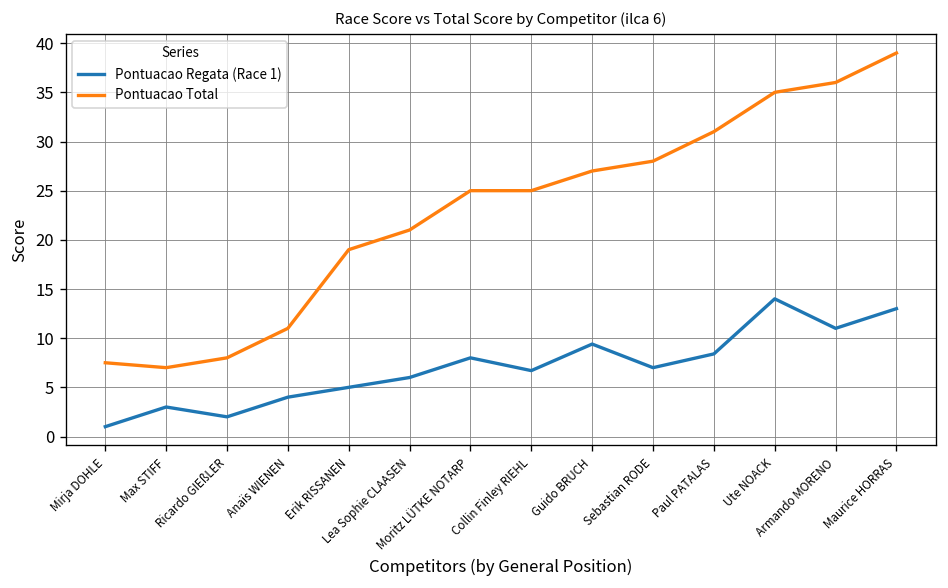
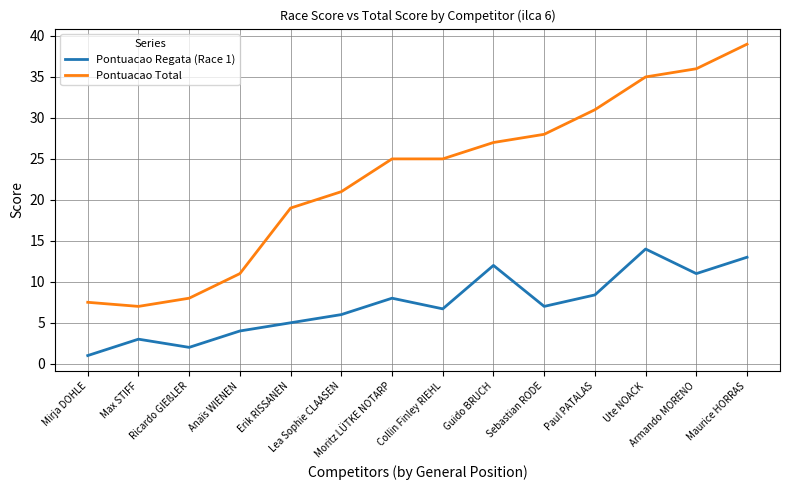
  {
    "Pontuacao Regata (Race 1)": {
      "Mirja DOHLE": 1,
      "Max STIFF": 3,
      "Ricardo GIEßLER": 2,
      "Anaïs WIENEN": 4,
      "Erik RISSANEN": 5,
      "Lea Sophie CLAASEN": 6,
      "Moritz LÜTKE NOTARP": 8,
      "Collin Finley RIEHL": 7,
-     "Guido BRUCH": 9,
+     "Guido BRUCH": 12,
      "Sebastian RODE": 7,
      "Paul PATALAS": 8,
      "Ute NOACK": 14,
      "Armando MORENO": 11,
      "Maurice HORRAS": 13
    },
    "Pontuacao Total": {
      "Mirja DOHLE": 8,
      "Max STIFF": 7,
      "Ricardo GIEßLER": 8,
      "Anaïs WIENEN": 11,
      "Erik RISSANEN": 19,
      "Lea Sophie CLAASEN": 21,
      "Moritz LÜTKE NOTARP": 25,
      "Collin Finley RIEHL": 25,
      "Guido BRUCH": 27,
      "Sebastian RODE": 28,
      "Paul PATALAS": 31,
      "Ute NOACK": 35,
      "Armando MORENO": 36,
      "Maurice HORRAS": 39
    }
  }
